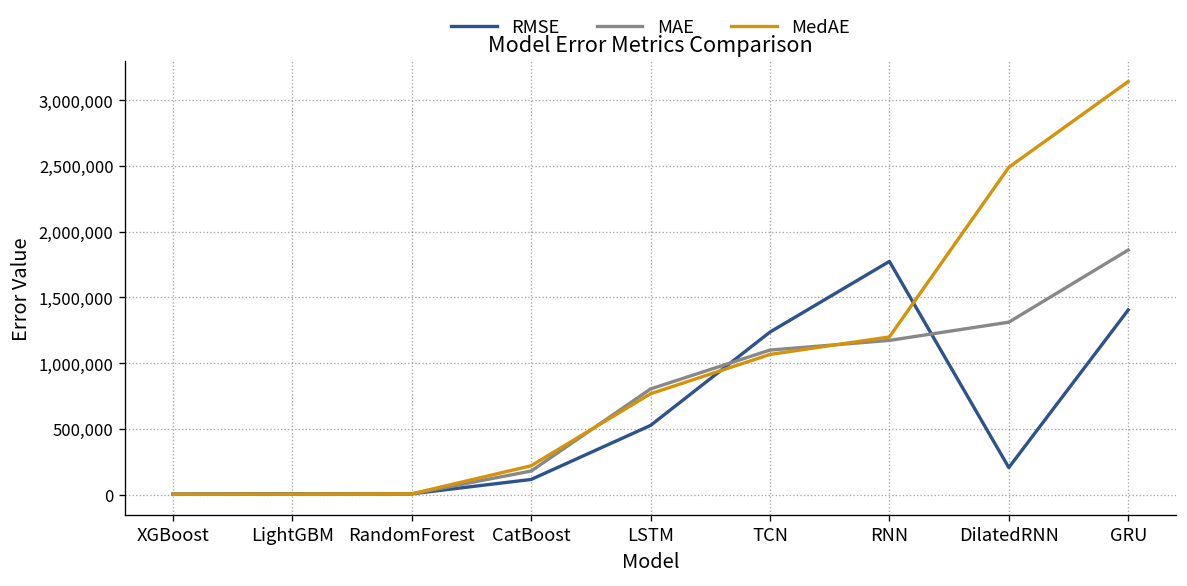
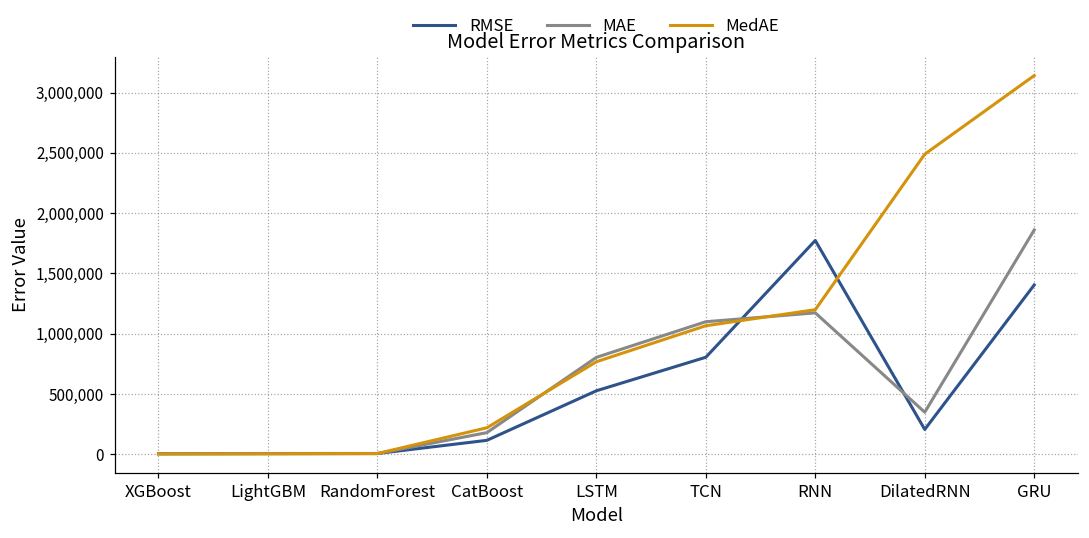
  {
    "RMSE": {
      "CatBoost": "120,000",
      "LSTM": "530,000",
-     "TCN": "1,240,000",
+     "TCN": "800,000",
      "RNN": "1,770,000",
      "DilatedRNN": "210,000",
      "GRU": "1,400,000"
    },
    "MAE": {
      "CatBoost": "180,000",
      "LSTM": "800,000",
      "TCN": "1,100,000",
      "RNN": "1,170,000",
-     "DilatedRNN": "1,310,000",
+     "DilatedRNN": "350,000",
      "GRU": "1,860,000"
    },
    "MedAE": {
      "CatBoost": "220,000",
      "LSTM": "770,000",
      "TCN": "1,070,000",
      "RNN": "1,200,000",
      "DilatedRNN": "2,490,000",
      "GRU": "3,140,000"
    }
  }
